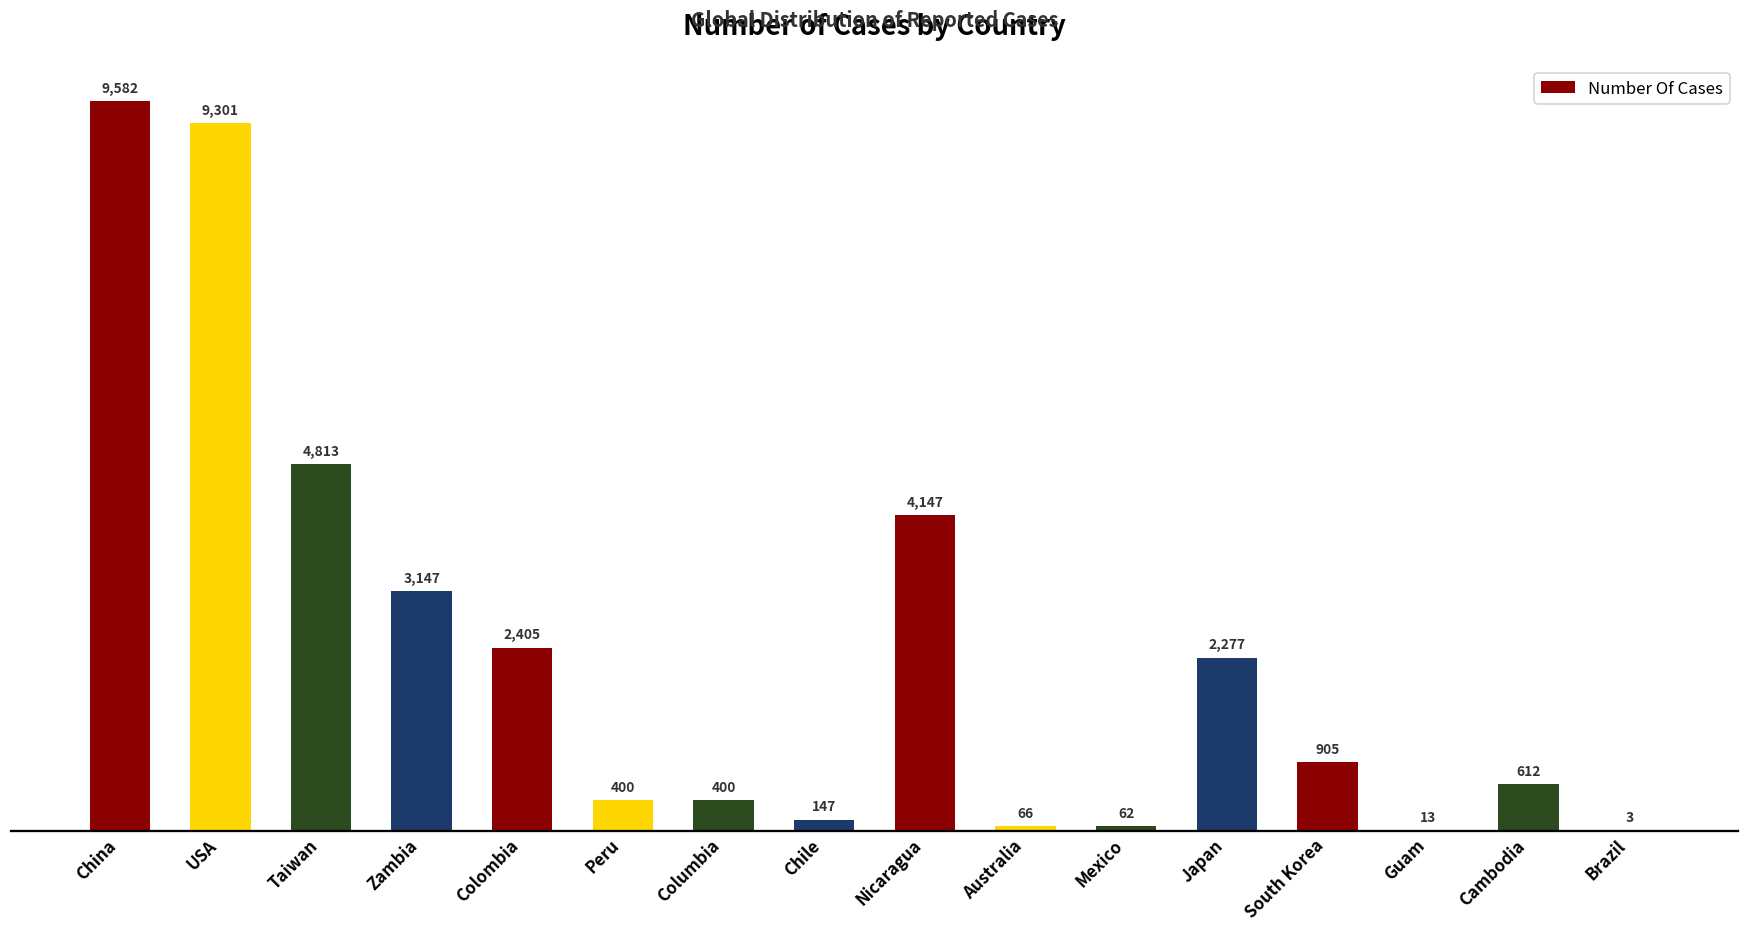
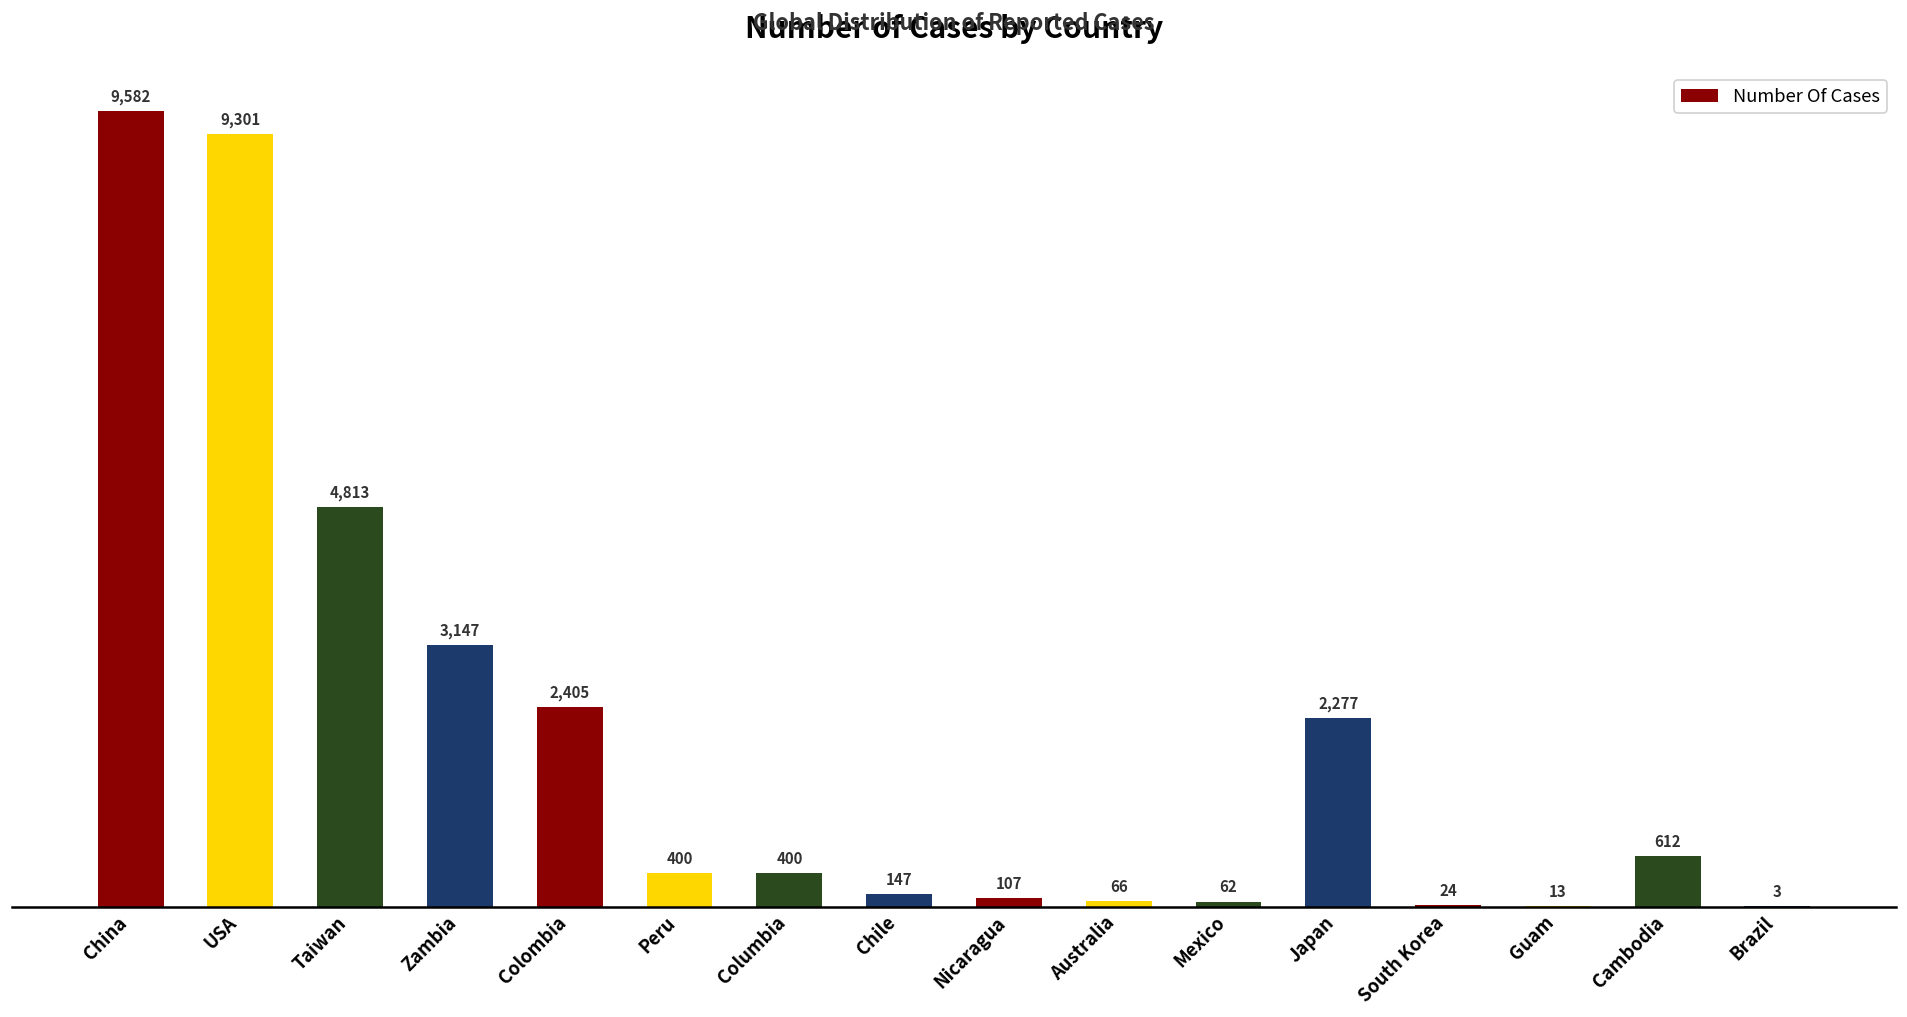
  {
    "China": "9,582",
    "USA": "9,301",
    "Taiwan": "4,813",
    "Zambia": "3,147",
    "Colombia": "2,405",
    "Peru": "400",
    "Columbia": "400",
    "Chile": "147",
-   "Nicaragua": "4,147",
+   "Nicaragua": "107",
    "Australia": "66",
    "Mexico": "62",
    "Japan": "2,277",
-   "South Korea": "905",
+   "South Korea": "24",
    "Guam": "13",
    "Cambodia": "612",
    "Brazil": "3"
  }
